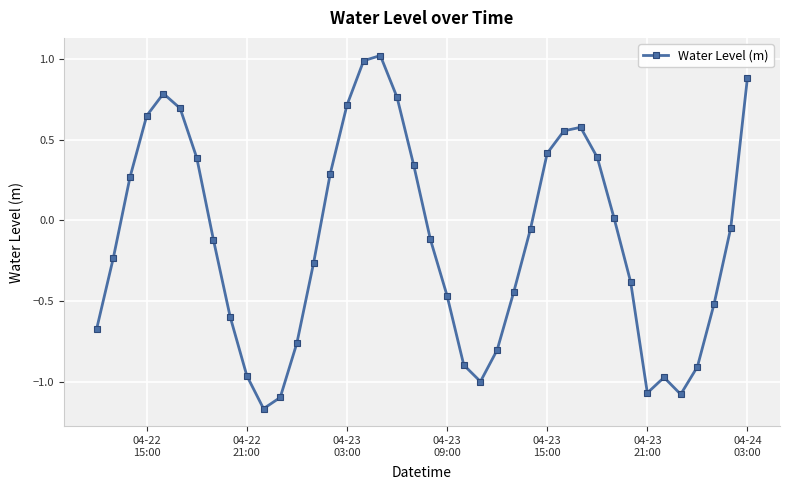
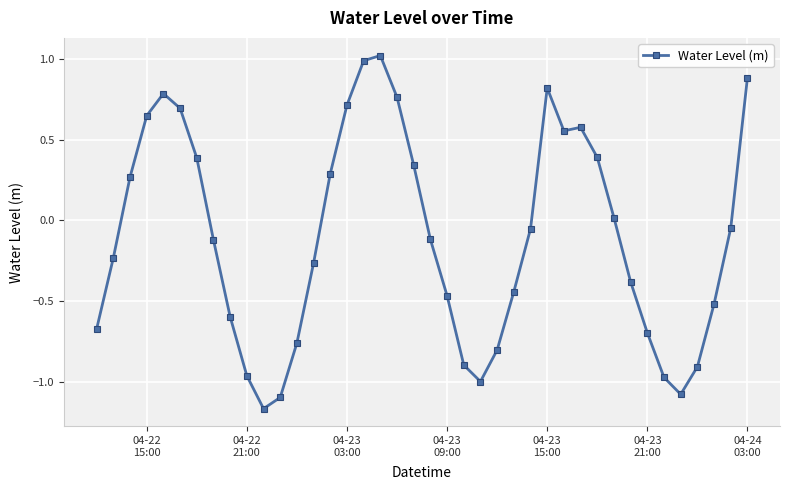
  {
    "04-22 15:00": 0.65,
    "04-22 21:00": -0.96,
    "04-23 03:00": 0.72,
    "04-23 09:00": -0.47,
-   "04-23 15:00": 0.42,
-   "04-23 21:00": -1.07,
+   "04-23 15:00": 0.82,
+   "04-23 21:00": -0.70,
    "04-24 03:00": 0.89
  }
